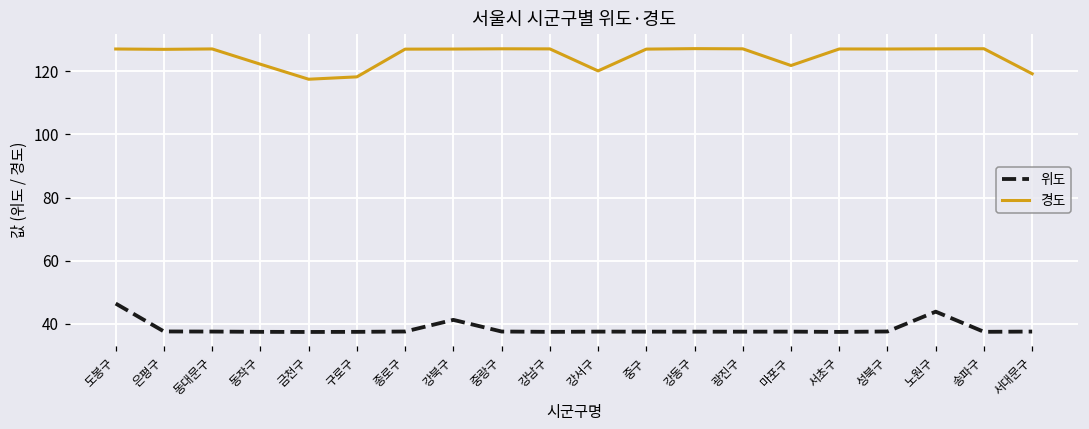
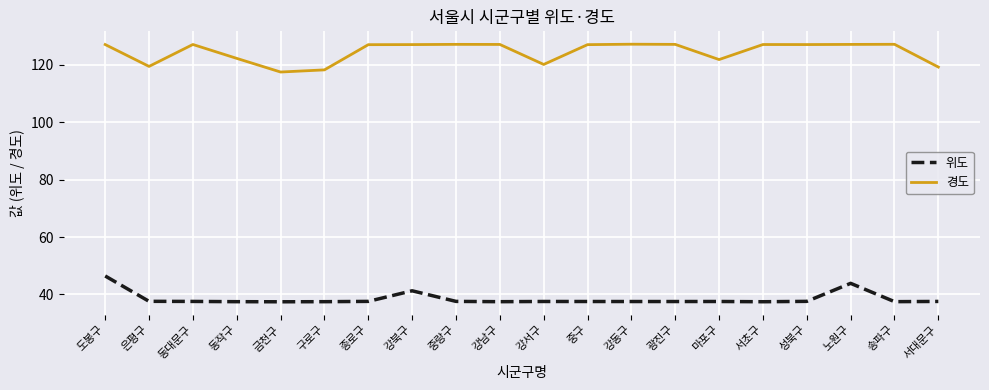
  {
    "위도": {
      "도봉구": 46,
      "은평구": 38,
      "동대문구": 38,
      "동작구": 37,
      "금천구": 37,
      "구로구": 37,
      "종로구": 38,
      "강북구": 41,
      "중랑구": 38,
      "강남구": 37,
      "강서구": 38,
      "중구": 38,
      "강동구": 38,
      "광진구": 38,
      "마포구": 38,
      "서초구": 37,
      "성북구": 38,
      "노원구": 44,
      "송파구": 38,
      "서대문구": 38
    },
    "경도": {
      "도봉구": 127,
-     "은평구": 127,
+     "은평구": 119,
      "동대문구": 127,
      "동작구": 122,
      "금천구": 117,
      "구로구": 118,
      "종로구": 127,
      "강북구": 127,
      "중랑구": 127,
      "강남구": 127,
      "강서구": 120,
      "중구": 127,
      "강동구": 127,
      "광진구": 127,
      "마포구": 122,
      "서초구": 127,
      "성북구": 127,
      "노원구": 127,
      "송파구": 127,
      "서대문구": 119
    }
  }
